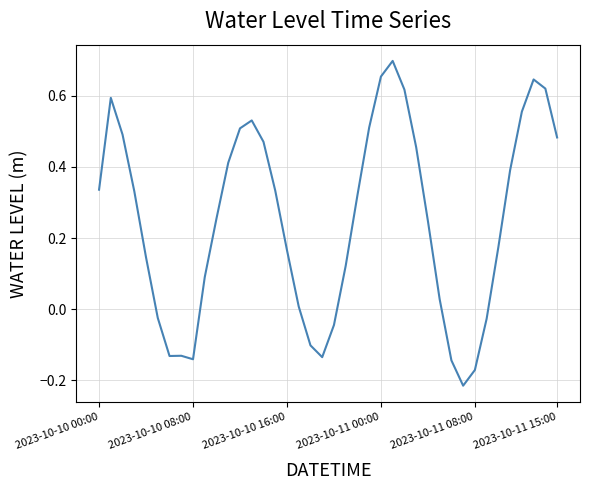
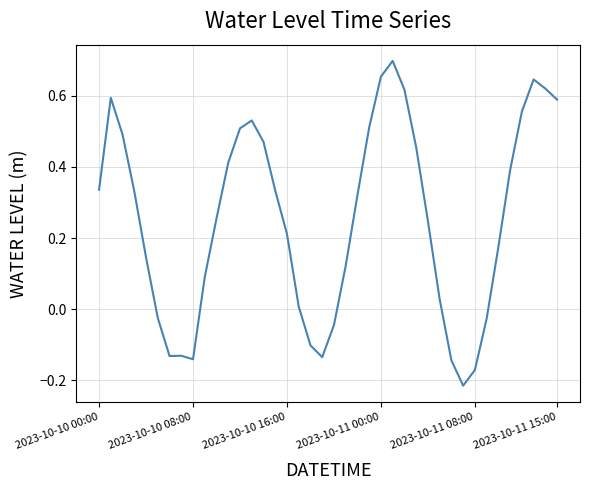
  {
    "2023-10-10 00:00": 0.34,
    "2023-10-10 08:00": -0.14,
-   "2023-10-10 16:00": 0.17,
+   "2023-10-10 16:00": 0.21,
    "2023-10-11 00:00": 0.65,
    "2023-10-11 08:00": -0.17,
-   "2023-10-11 15:00": 0.48
+   "2023-10-11 15:00": 0.59
  }
